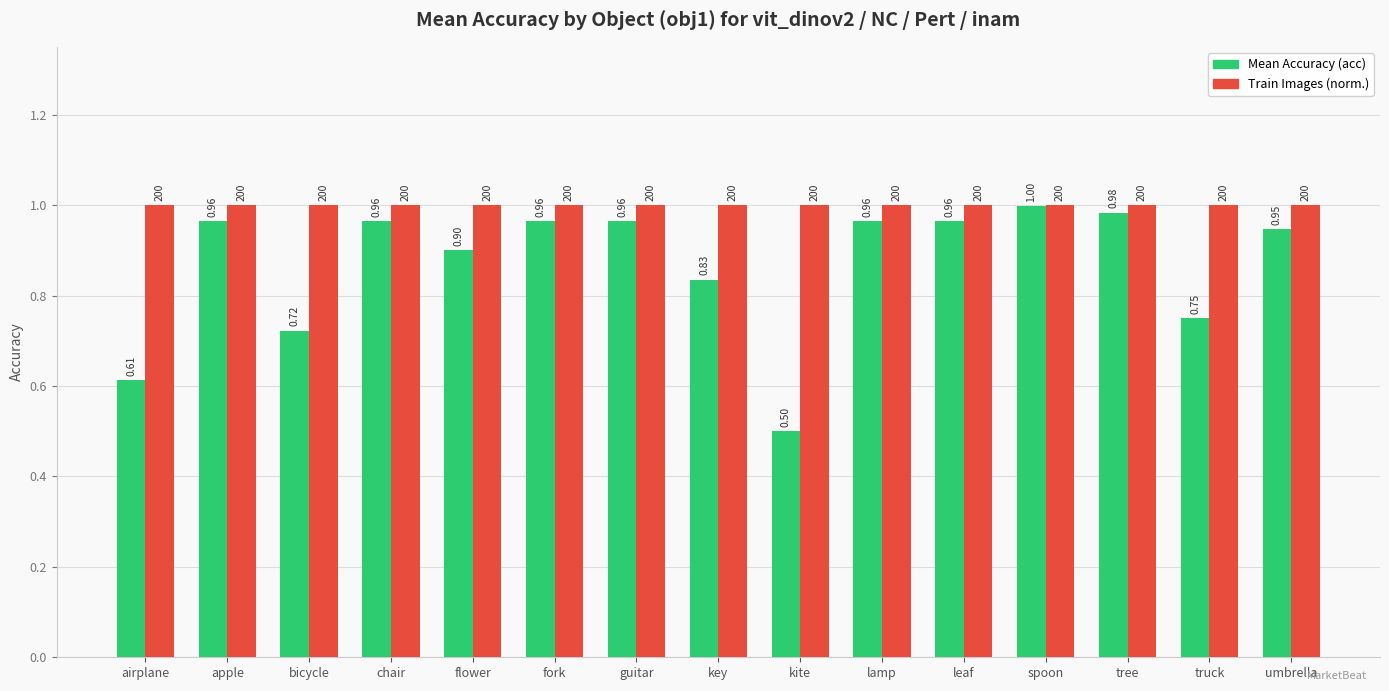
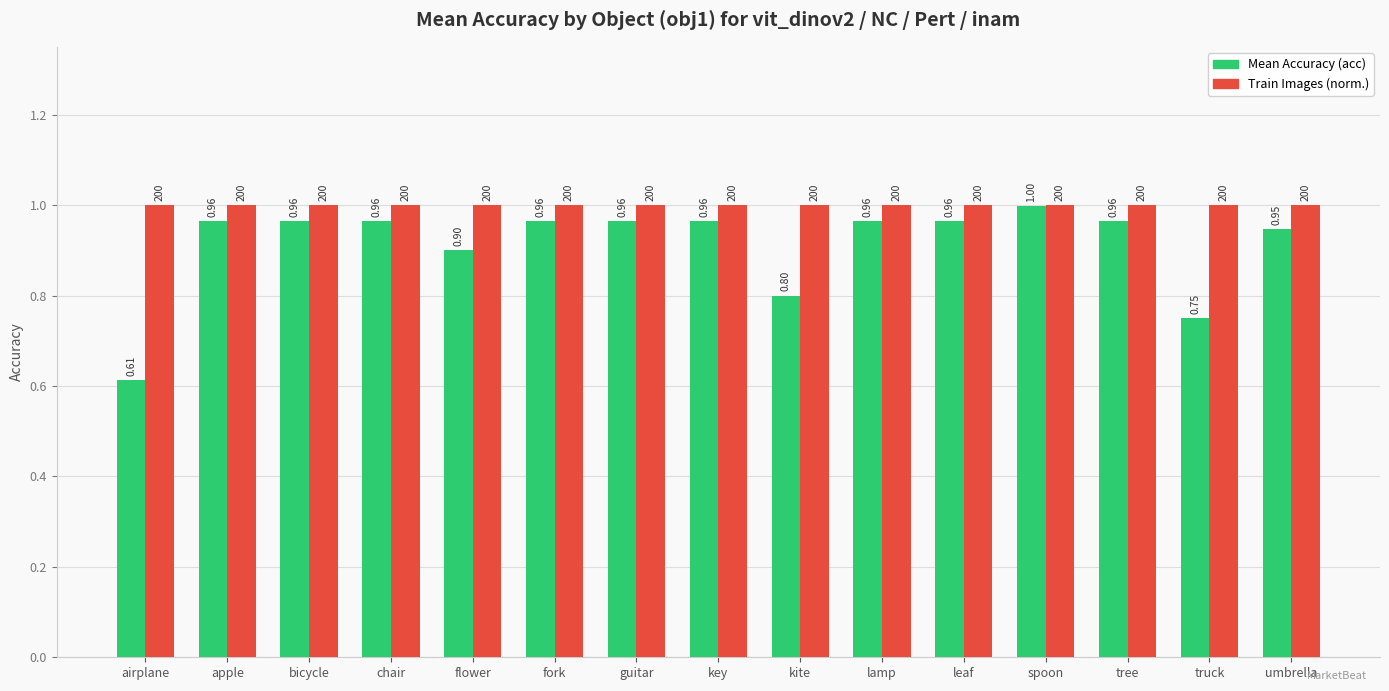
  {
    "Mean Accuracy (acc)": {
      "airplane": 0.61,
      "apple": 0.96,
-     "bicycle": 0.72,
+     "bicycle": 0.96,
      "chair": 0.96,
      "flower": 0.90,
      "fork": 0.96,
      "guitar": 0.96,
-     "key": 0.83,
-     "kite": 0.50,
+     "key": 0.96,
+     "kite": 0.80,
      "lamp": 0.96,
      "leaf": 0.96,
      "spoon": 1.00,
-     "tree": 0.98,
+     "tree": 0.96,
      "truck": 0.75,
      "umbrella": 0.95
    }
  }
